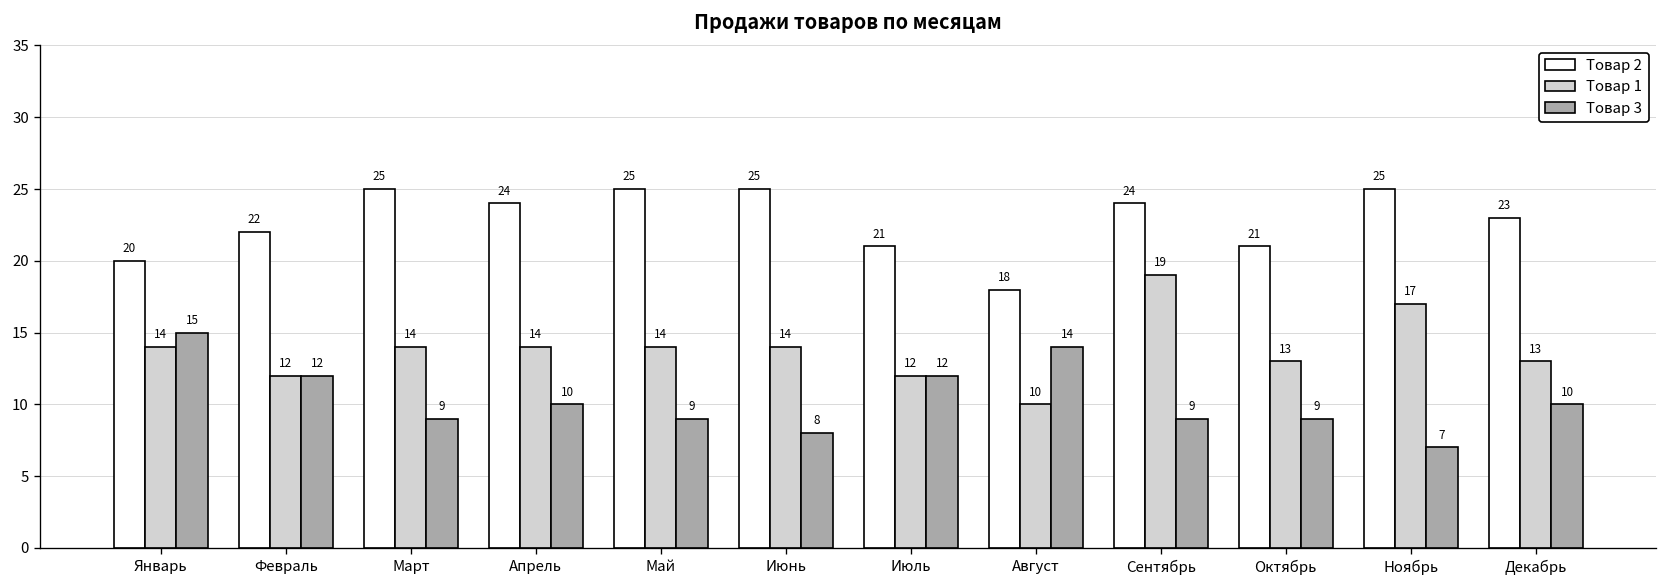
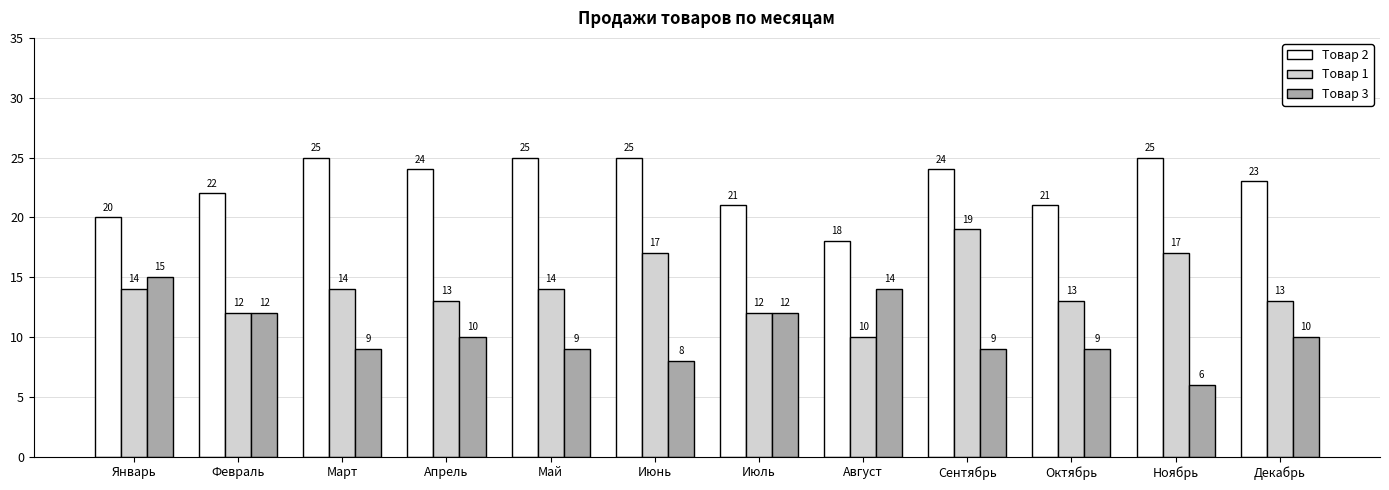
  {
    "Товар 2": {
      "Январь": 20,
      "Февраль": 22,
      "Март": 25,
      "Апрель": 24,
      "Май": 25,
      "Июнь": 25,
      "Июль": 21,
      "Август": 18,
      "Сентябрь": 24,
      "Октябрь": 21,
      "Ноябрь": 25,
      "Декабрь": 23
    },
    "Товар 1": {
      "Январь": 14,
      "Февраль": 12,
      "Март": 14,
-     "Апрель": 14,
+     "Апрель": 13,
      "Май": 14,
-     "Июнь": 14,
+     "Июнь": 17,
      "Июль": 12,
      "Август": 10,
      "Сентябрь": 19,
      "Октябрь": 13,
      "Ноябрь": 17,
      "Декабрь": 13
    },
    "Товар 3": {
      "Январь": 15,
      "Февраль": 12,
      "Март": 9,
      "Апрель": 10,
      "Май": 9,
      "Июнь": 8,
      "Июль": 12,
      "Август": 14,
      "Сентябрь": 9,
      "Октябрь": 9,
-     "Ноябрь": 7,
+     "Ноябрь": 6,
      "Декабрь": 10
    }
  }
